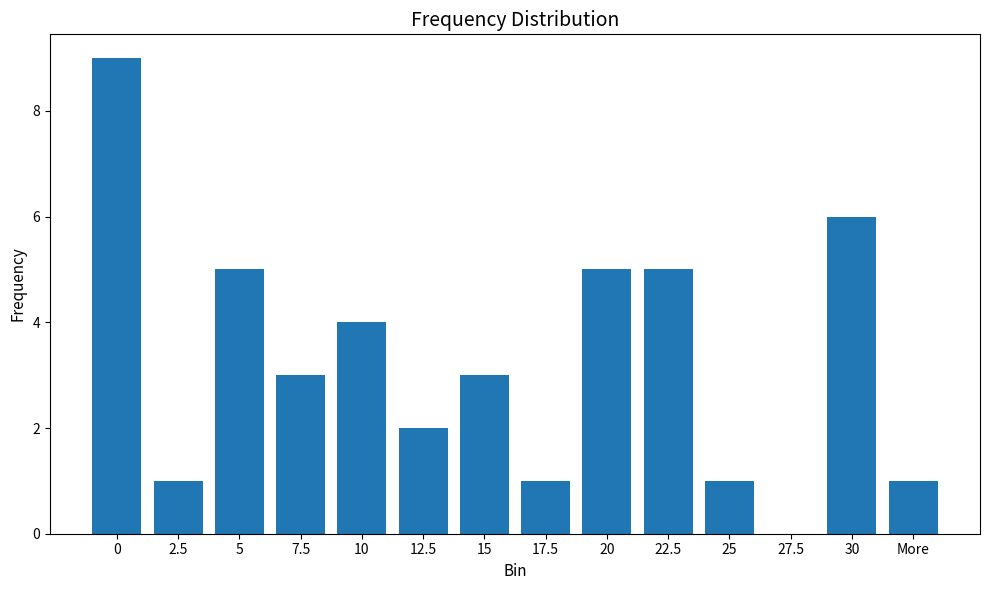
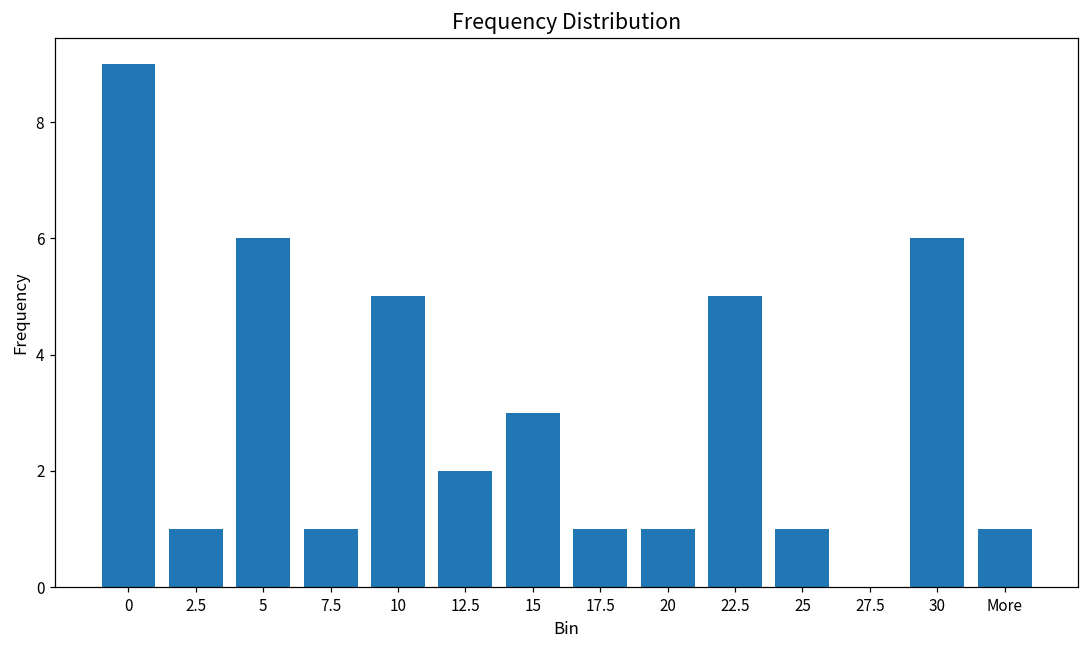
  {
    "0": 9,
    "2.5": 1,
-   "5": 5,
-   "7.5": 3,
-   "10": 4,
+   "5": 6,
+   "7.5": 1,
+   "10": 5,
    "12.5": 2,
    "15": 3,
    "17.5": 1,
-   "20": 5,
+   "20": 1,
    "22.5": 5,
    "25": 1,
    "27.5": 0,
    "30": 6,
    "More": 1
  }
